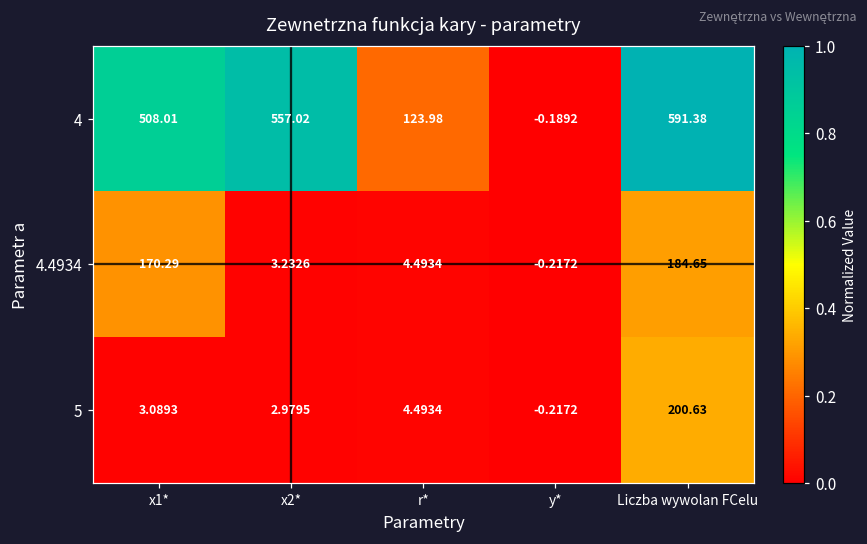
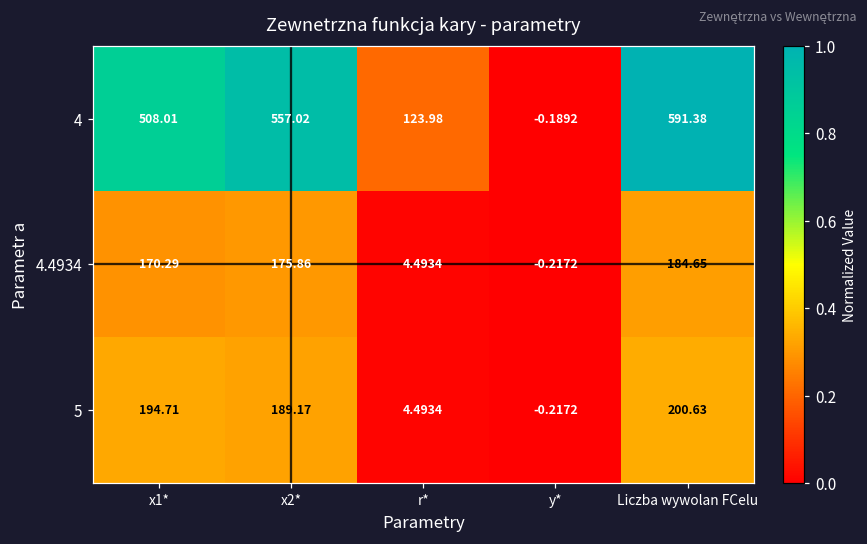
  {
    "4": {
      "x1*": 508.01,
      "x2*": 557.02,
      "r*": 123.98,
      "y*": -0.1892,
      "Liczba wywolan FCelu": 591.38
    },
    "4.4934": {
      "x1*": 170.29,
-     "x2*": 3.2326,
+     "x2*": 175.86,
      "r*": 4.4934,
      "y*": -0.2172,
      "Liczba wywolan FCelu": 184.65
    },
    "5": {
-     "x1*": 3.0893,
-     "x2*": 2.9795,
+     "x1*": 194.71,
+     "x2*": 189.17,
      "r*": 4.4934,
      "y*": -0.2172,
      "Liczba wywolan FCelu": 200.63
    }
  }
